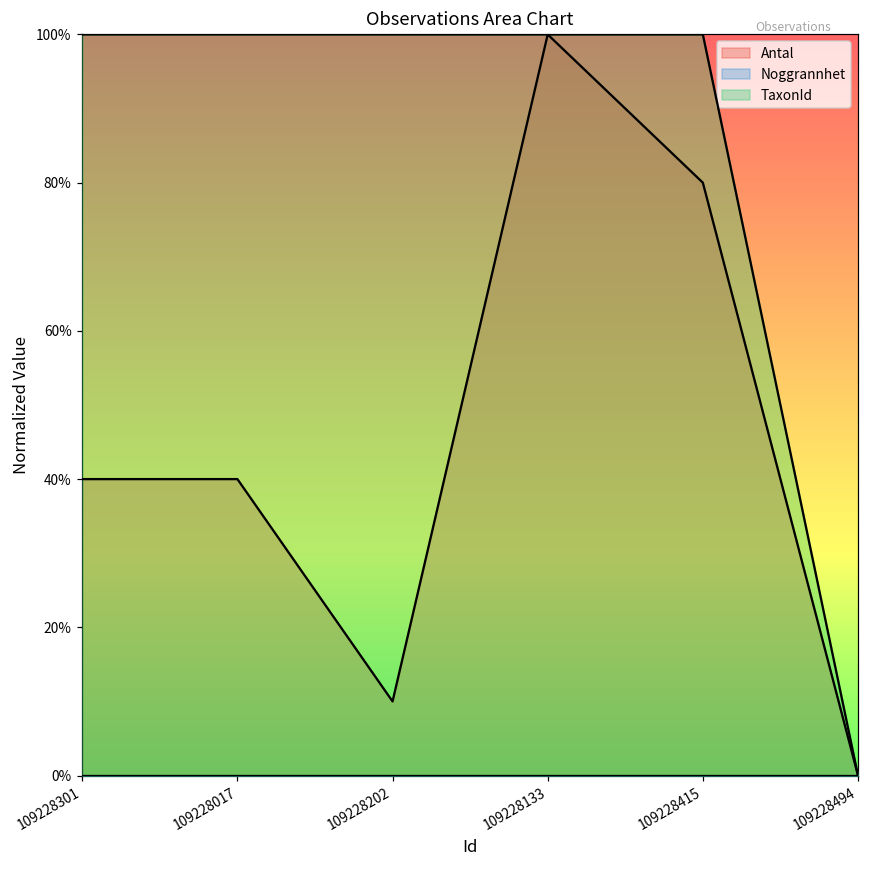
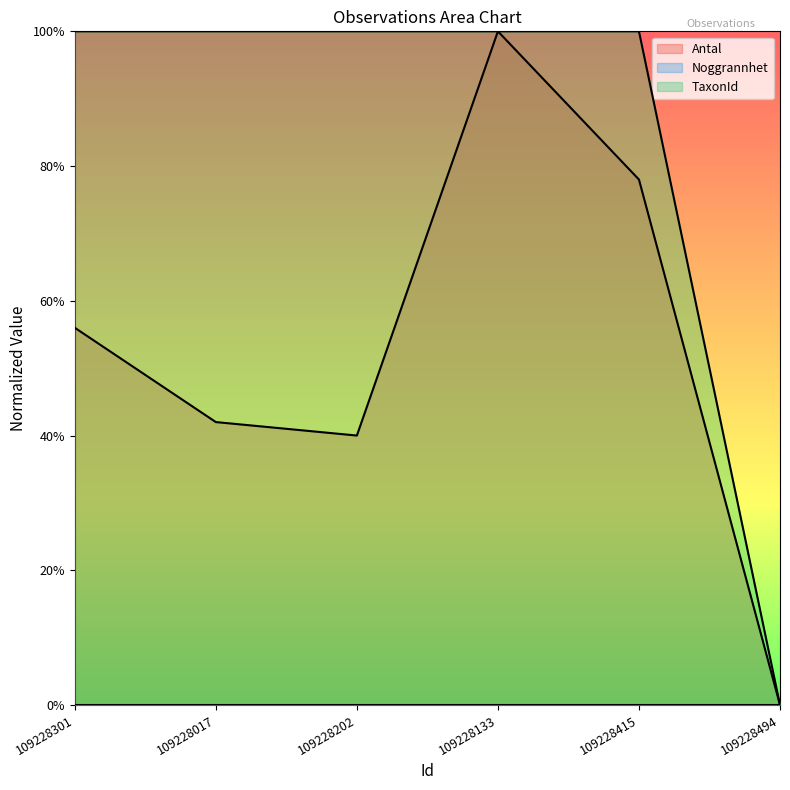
  {
    "Antal": {
-     "109228301": "40%",
-     "109228017": "40%",
-     "109228202": "10%",
-     "109228415": "80%"
+     "109228301": "56%",
+     "109228017": "42%",
+     "109228202": "40%",
+     "109228415": "78%"
    },
    "Noggrannhet": {
      "109228301": "0%",
      "109228017": "0%",
      "109228202": "0%",
      "109228133": "0%",
      "109228415": "0%"
    },
    "TaxonId": {
      "109228301": "100%",
      "109228017": "100%",
      "109228202": "100%",
      "109228415": "100%"
    }
  }
